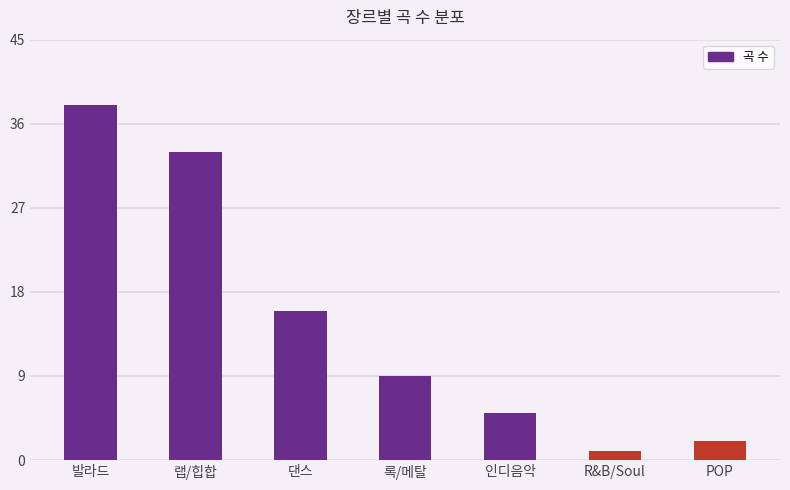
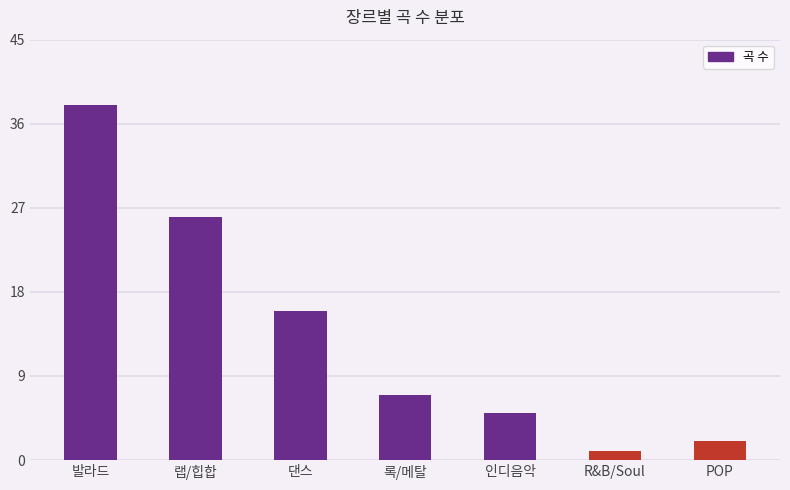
  {
    "발라드": 38,
-   "랩/힙합": 33,
+   "랩/힙합": 26,
    "댄스": 16,
-   "록/메탈": 9,
+   "록/메탈": 7,
    "인디음악": 5,
    "R&B/Soul": 1,
    "POP": 2
  }
